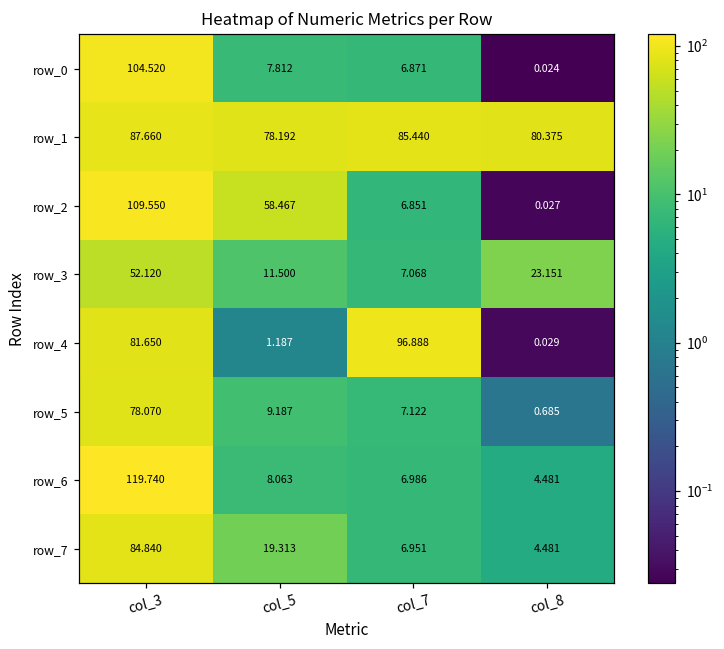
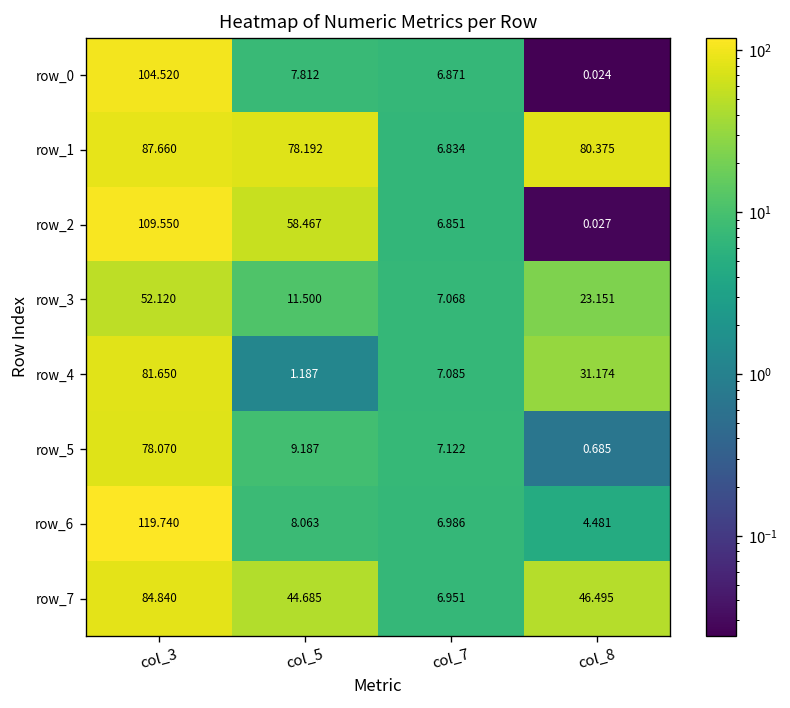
  {
    "row_0": {
      "col_3": 104.520,
      "col_5": 7.812,
      "col_7": 6.871,
      "col_8": 0.024
    },
    "row_1": {
      "col_3": 87.660,
      "col_5": 78.192,
-     "col_7": 85.440,
+     "col_7": 6.834,
      "col_8": 80.375
    },
    "row_2": {
      "col_3": 109.550,
      "col_5": 58.467,
      "col_7": 6.851,
      "col_8": 0.027
    },
    "row_3": {
      "col_3": 52.120,
      "col_5": 11.500,
      "col_7": 7.068,
      "col_8": 23.151
    },
    "row_4": {
      "col_3": 81.650,
      "col_5": 1.187,
-     "col_7": 96.888,
-     "col_8": 0.029
+     "col_7": 7.085,
+     "col_8": 31.174
    },
    "row_5": {
      "col_3": 78.070,
      "col_5": 9.187,
      "col_7": 7.122,
      "col_8": 0.685
    },
    "row_6": {
      "col_3": 119.740,
      "col_5": 8.063,
      "col_7": 6.986,
      "col_8": 4.481
    },
    "row_7": {
      "col_3": 84.840,
-     "col_5": 19.313,
+     "col_5": 44.685,
      "col_7": 6.951,
-     "col_8": 4.481
+     "col_8": 46.495
    }
  }
